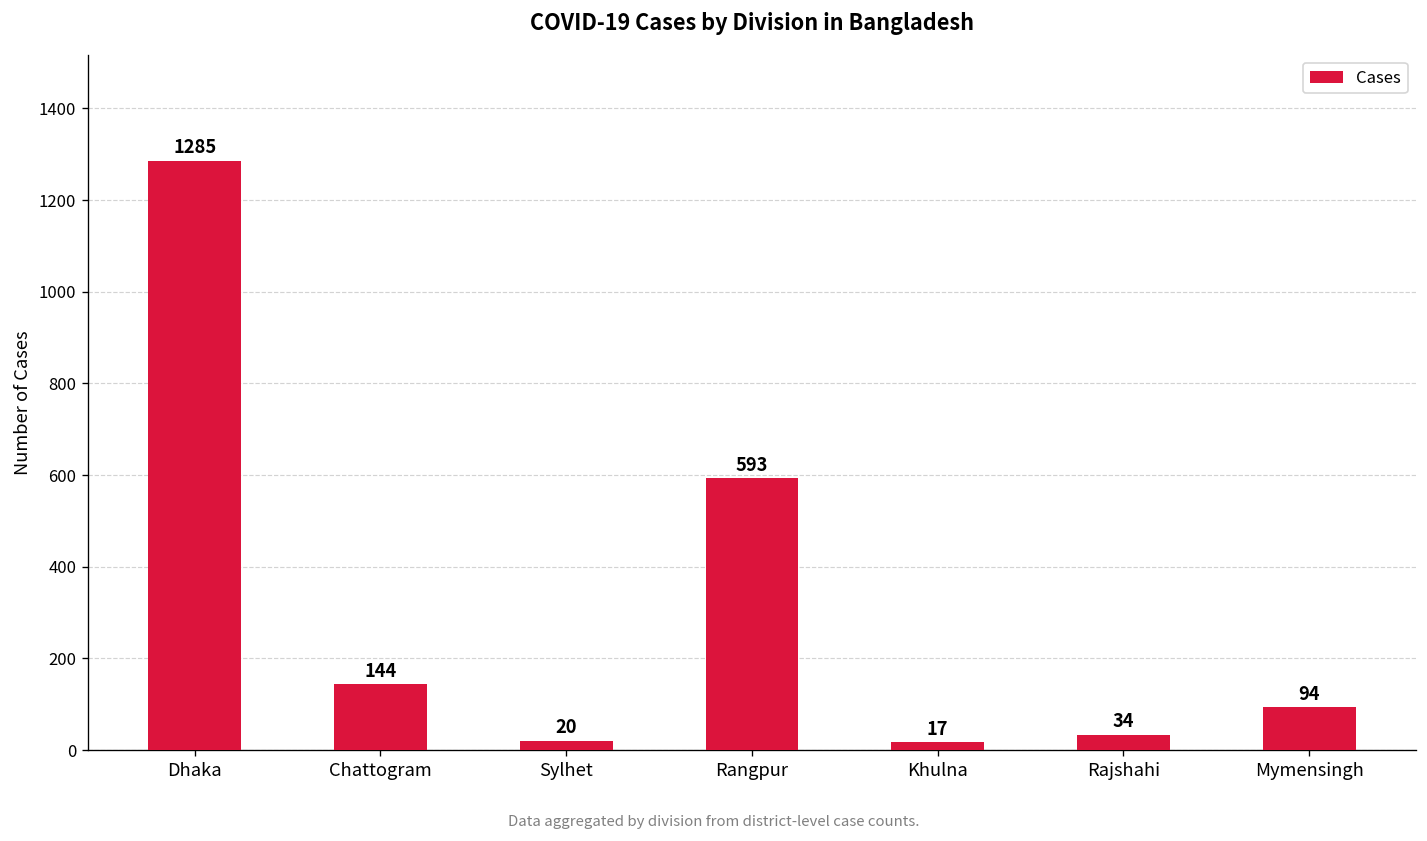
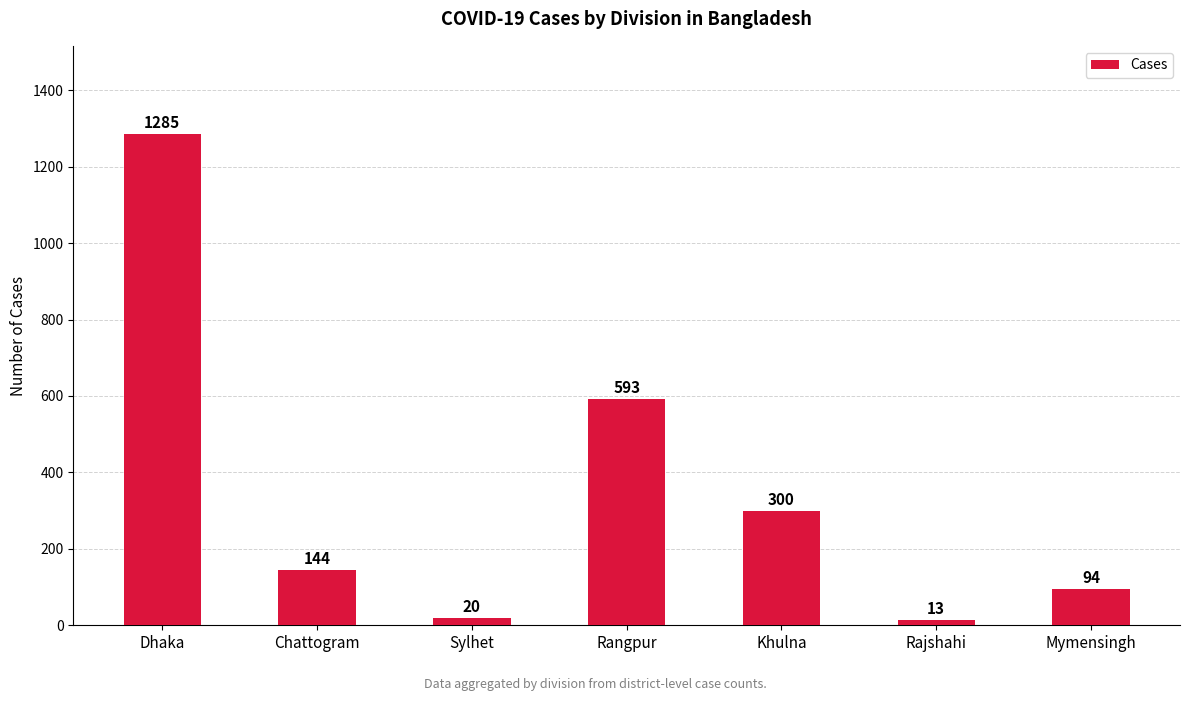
  {
    "Dhaka": 1285,
    "Chattogram": 144,
    "Sylhet": 20,
    "Rangpur": 593,
-   "Khulna": 17,
-   "Rajshahi": 34,
+   "Khulna": 300,
+   "Rajshahi": 13,
    "Mymensingh": 94
  }
